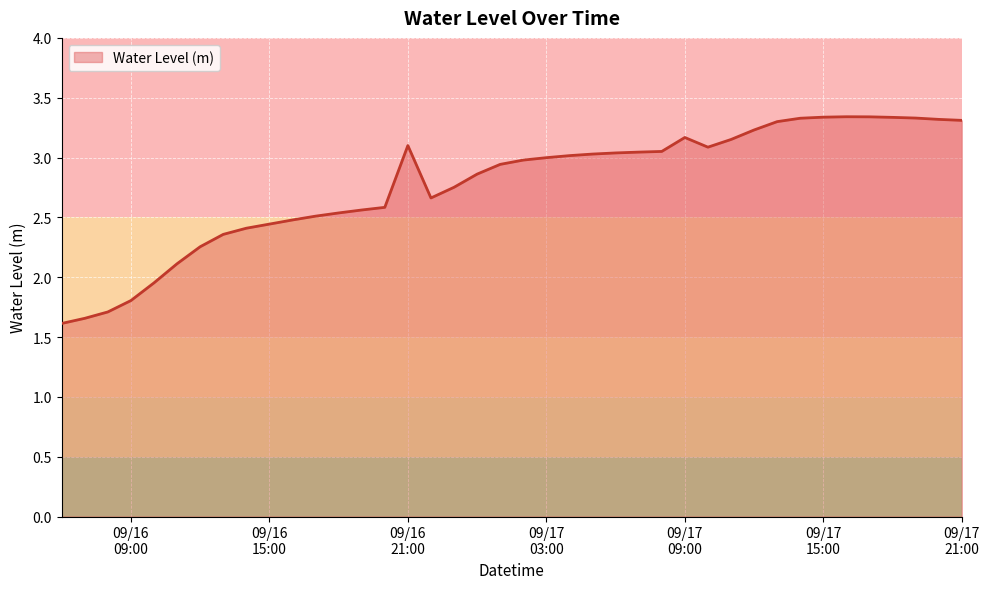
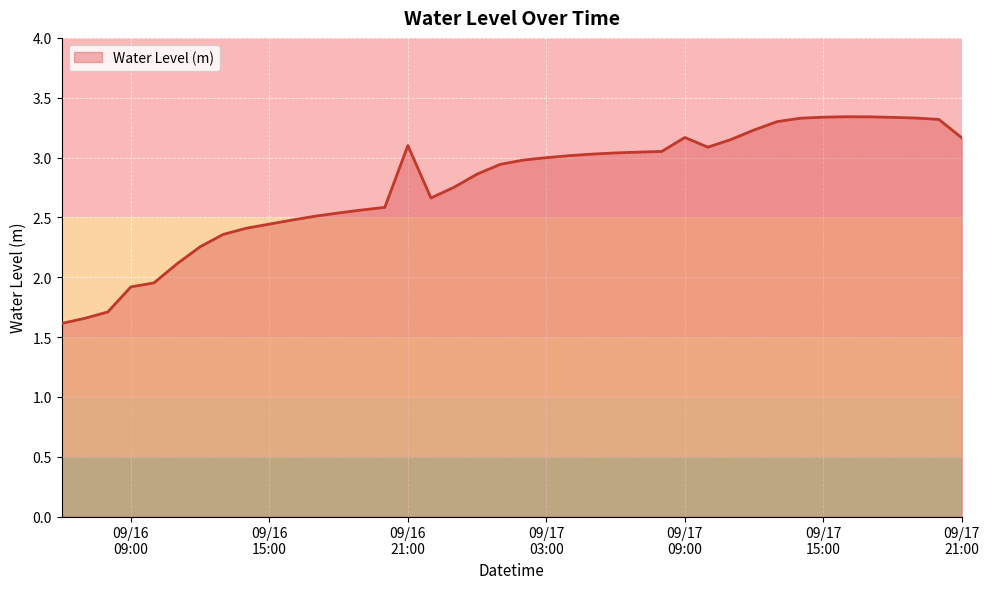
  {
-   "09/16 09:00": 1.80,
+   "09/16 09:00": 1.92,
    "09/16 15:00": 2.44,
    "09/16 21:00": 3.10,
    "09/17 03:00": 3.00,
    "09/17 09:00": 3.17,
    "09/17 15:00": 3.34,
-   "09/17 21:00": 3.31
+   "09/17 21:00": 3.16
  }
